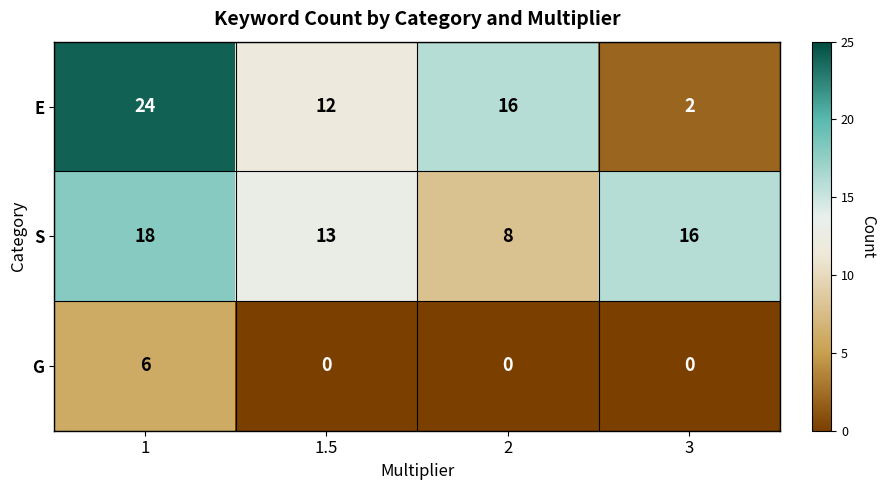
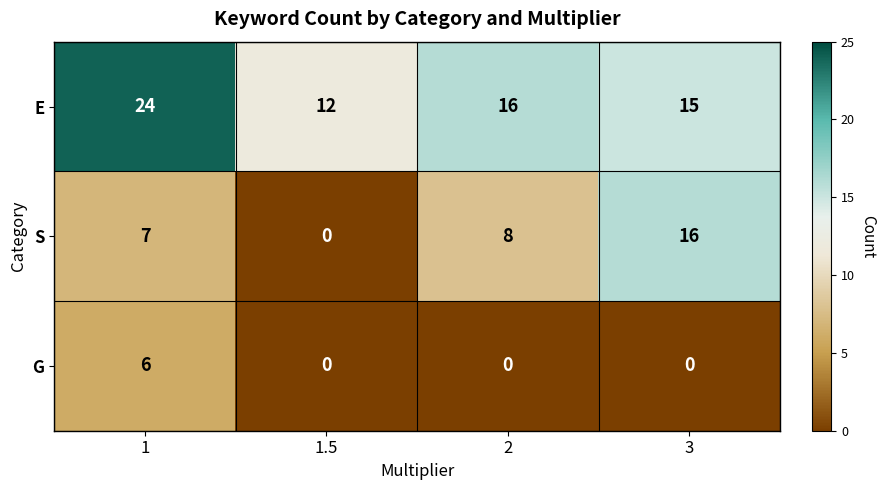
  {
    "E": {
      "1": 24,
      "1.5": 12,
      "2": 16,
-     "3": 2
+     "3": 15
    },
    "S": {
-     "1": 18,
-     "1.5": 13,
+     "1": 7,
+     "1.5": 0,
      "2": 8,
      "3": 16
    },
    "G": {
      "1": 6,
      "1.5": 0,
      "2": 0,
      "3": 0
    }
  }
